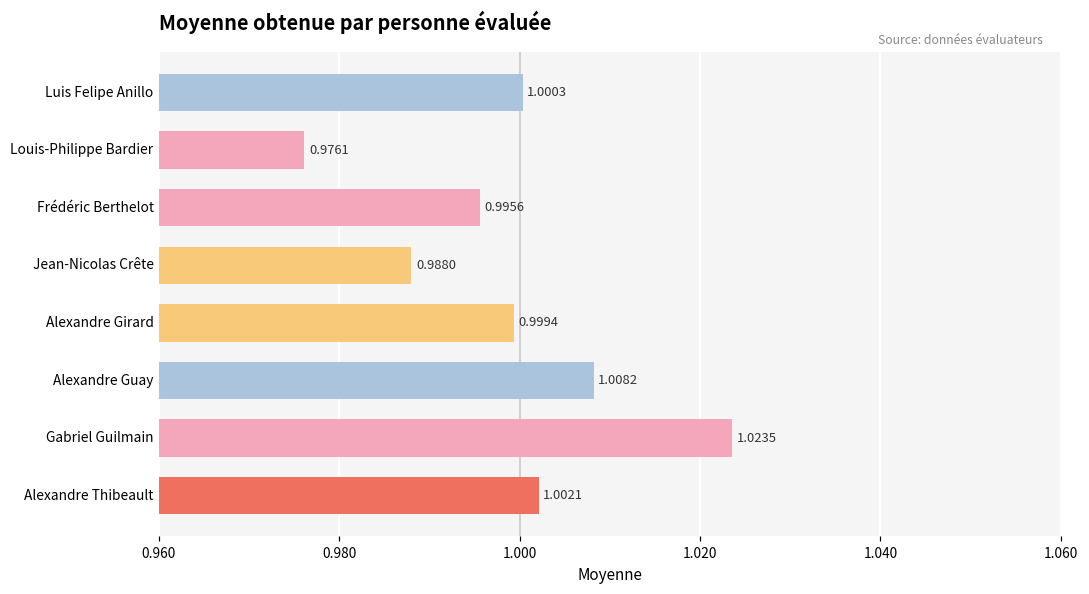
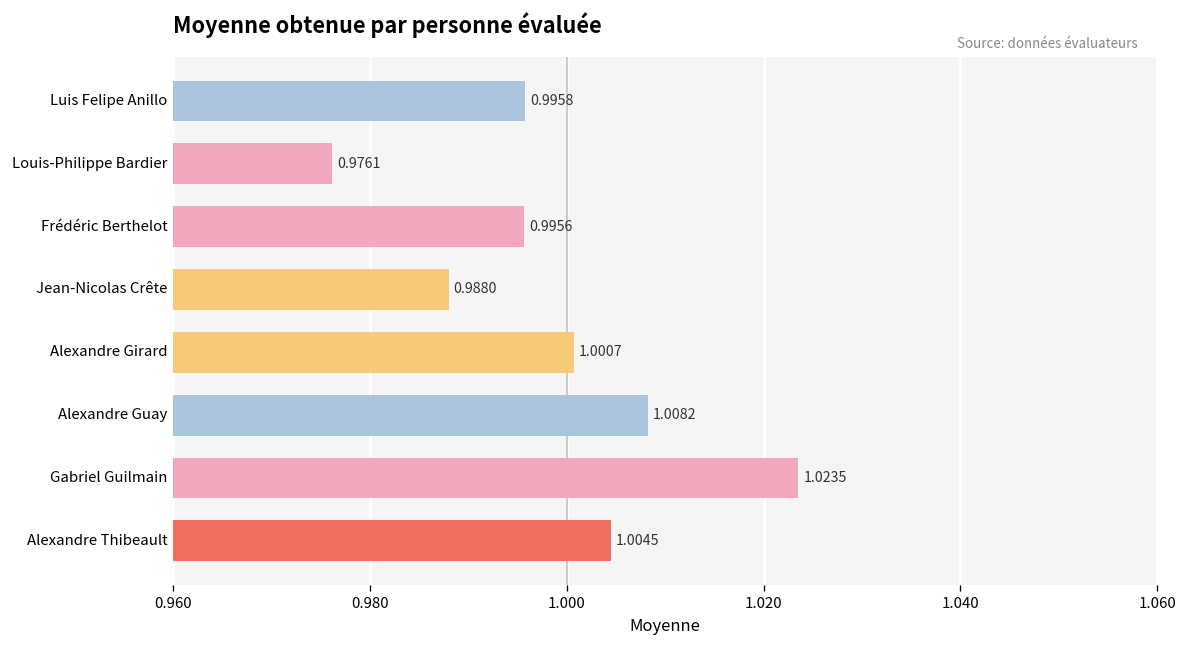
  {
-   "Luis Felipe Anillo": 1.0003,
+   "Luis Felipe Anillo": 0.9958,
    "Louis-Philippe Bardier": 0.9761,
    "Frédéric Berthelot": 0.9956,
    "Jean-Nicolas Crête": 0.9880,
-   "Alexandre Girard": 0.9994,
+   "Alexandre Girard": 1.0007,
    "Alexandre Guay": 1.0082,
    "Gabriel Guilmain": 1.0235,
-   "Alexandre Thibeault": 1.0021
+   "Alexandre Thibeault": 1.0045
  }
